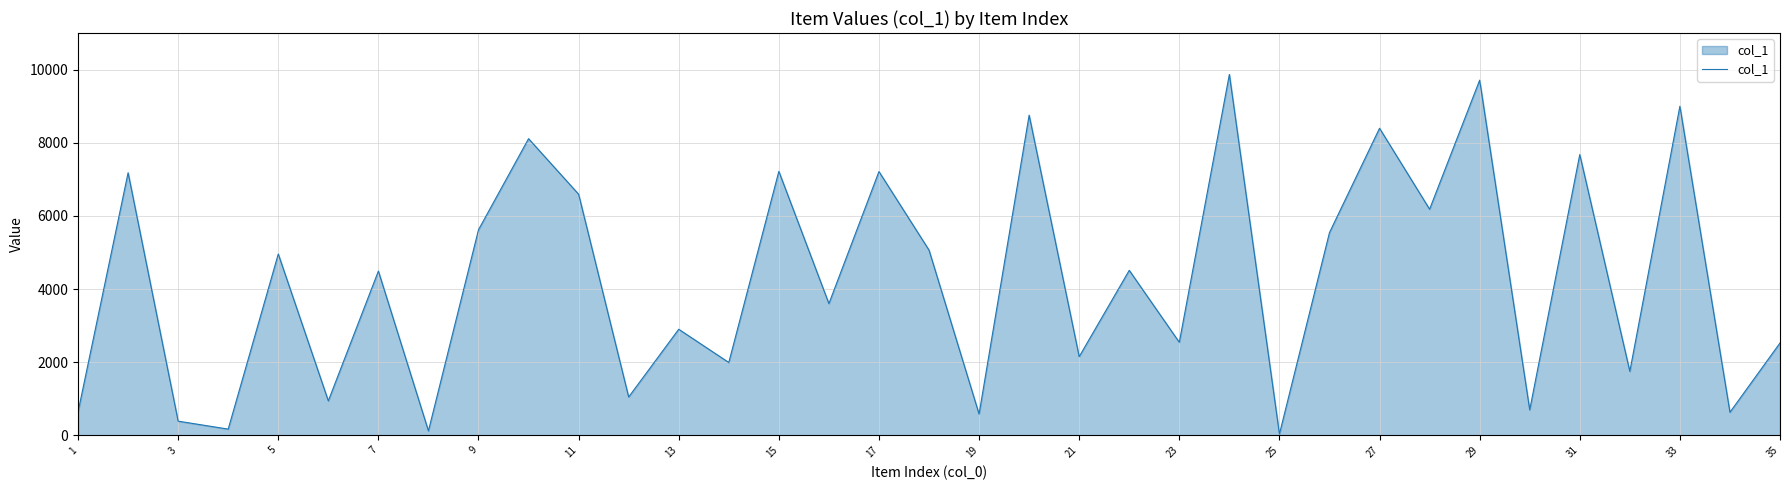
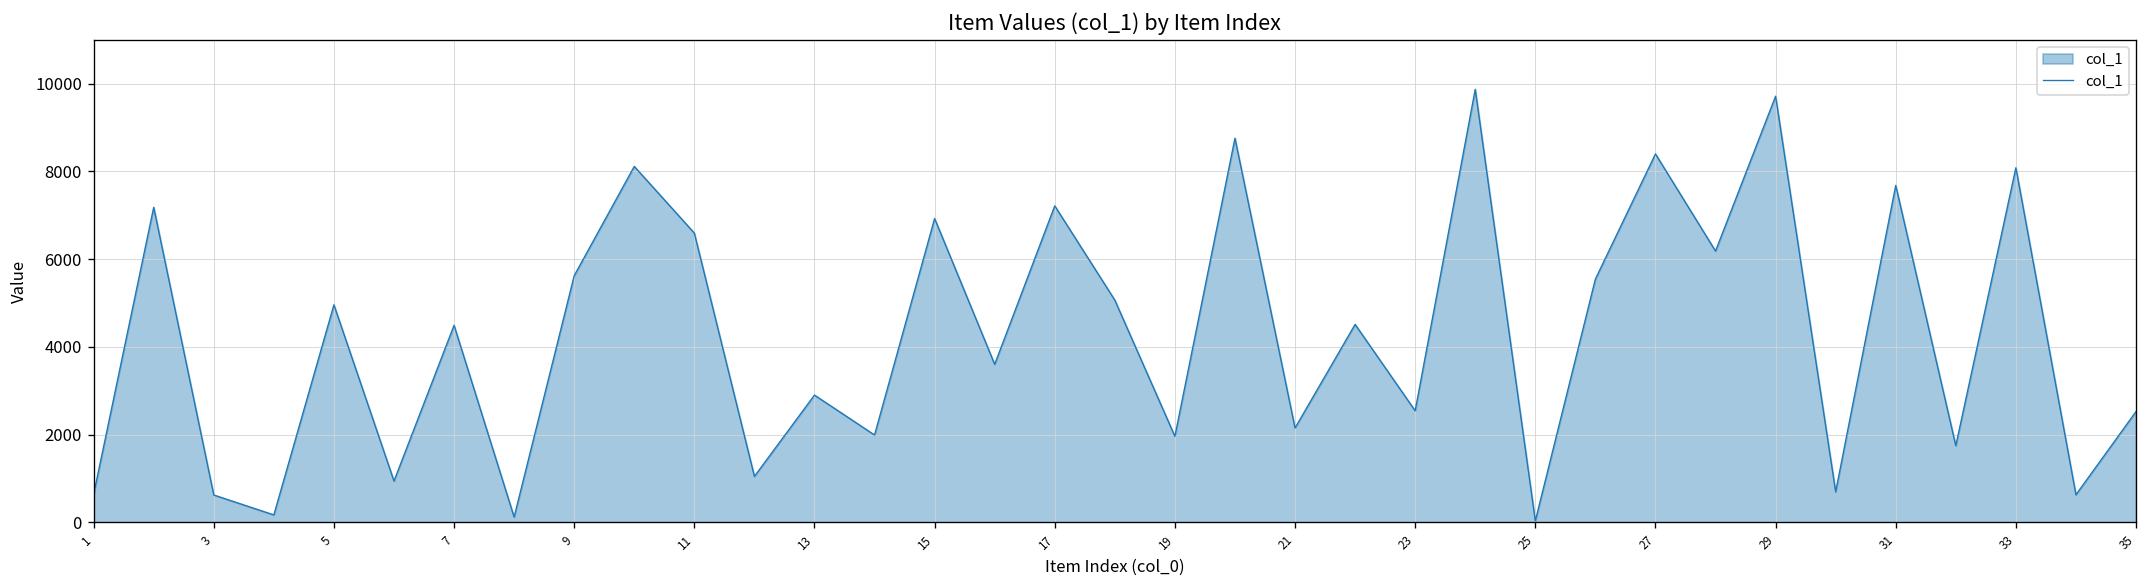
  {
    "1": 600,
-   "3": 400,
+   "3": 600,
    "5": 5000,
    "7": 4500,
    "9": 5600,
    "11": 6600,
    "13": 2900,
-   "15": 7200,
+   "15": 6900,
    "17": 7200,
-   "19": 600,
+   "19": 2000,
    "21": 2200,
    "23": 2500,
    "25": 0,
    "27": 8400,
    "29": 9700,
    "31": 7700,
-   "33": 9000,
+   "33": 8100,
    "35": 2500
  }
